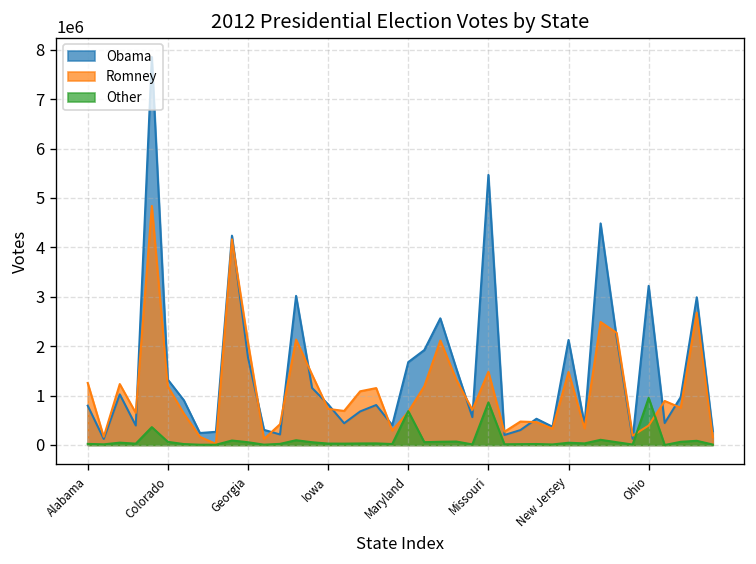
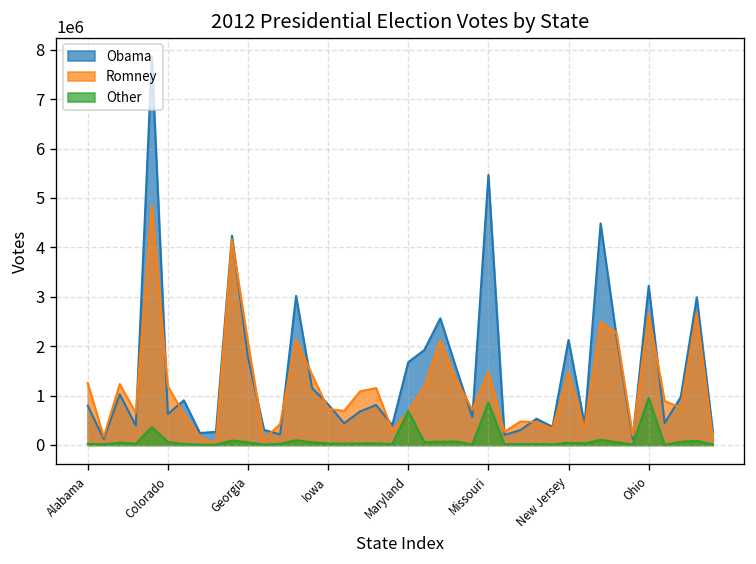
  {
    "Obama": {
      "Alabama": 800000,
-     "Colorado": 1300000,
+     "Colorado": 600000,
      "Georgia": 1800000,
      "Iowa": 800000,
      "Maryland": 1700000,
      "Missouri": 5500000,
      "New Jersey": 2100000,
      "Ohio": 3200000
    },
    "Romney": {
      "Alabama": 1300000,
      "Colorado": 1200000,
      "Georgia": 2100000,
      "Iowa": 700000,
      "Missouri": 1500000,
      "New Jersey": 1500000,
-     "Ohio": 400000
+     "Ohio": 2700000
    },
    "Other": {
      "Alabama": 0,
      "Colorado": 100000,
      "Georgia": 100000,
      "Iowa": 0,
      "Missouri": 900000,
      "New Jersey": 0,
      "Ohio": 1000000
    }
  }
